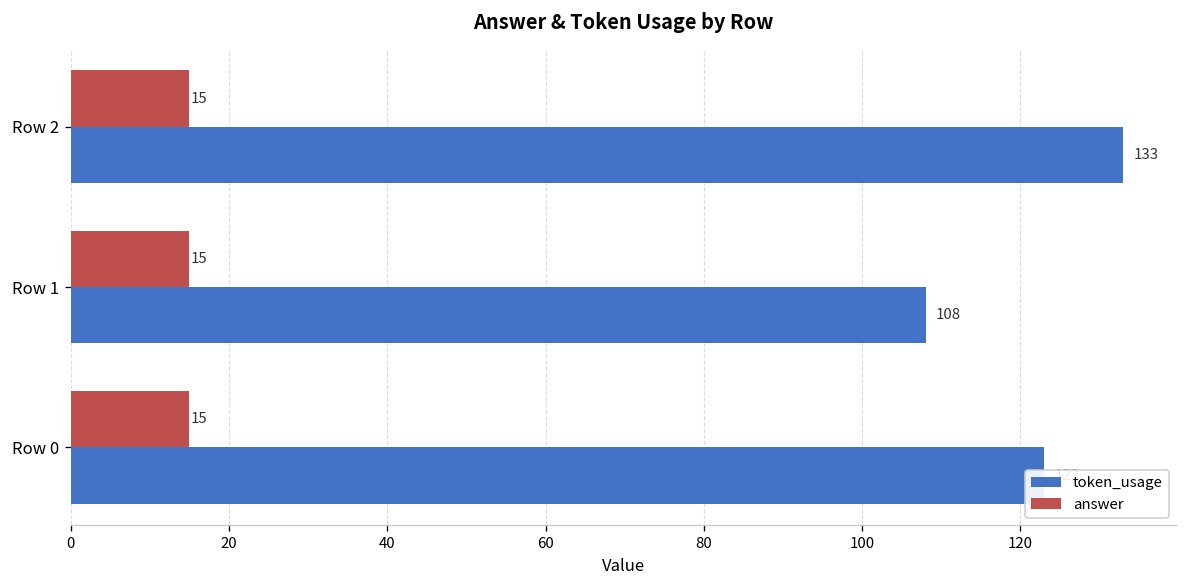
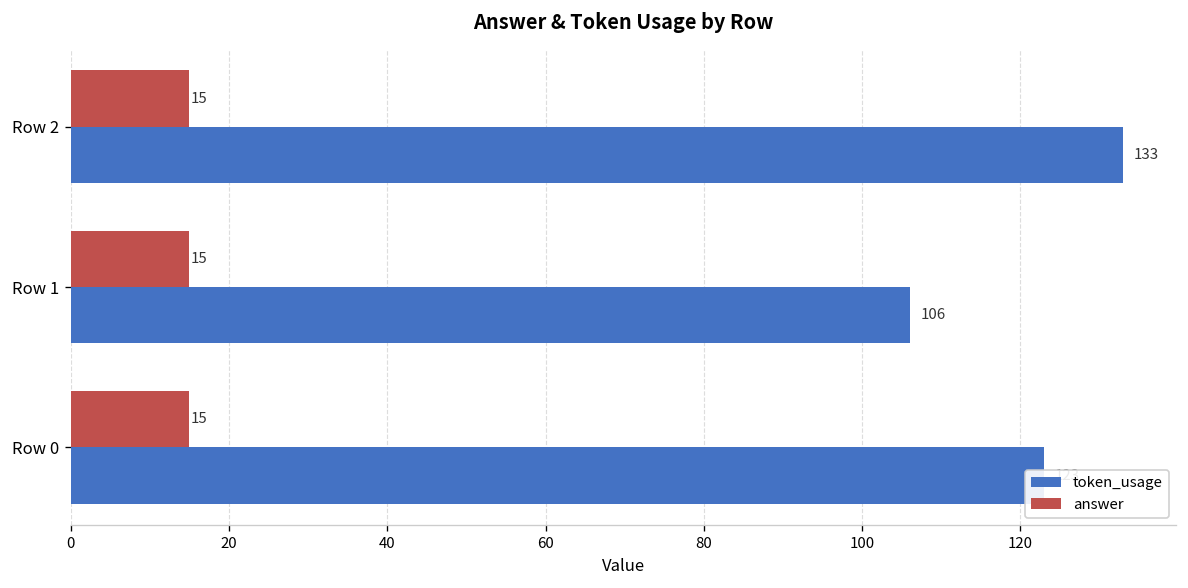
  {
    "token_usage": {
      "Row 2": 133,
-     "Row 1": 108
+     "Row 1": 106
    },
    "answer": {
      "Row 2": 15,
      "Row 1": 15,
      "Row 0": 15
    }
  }
